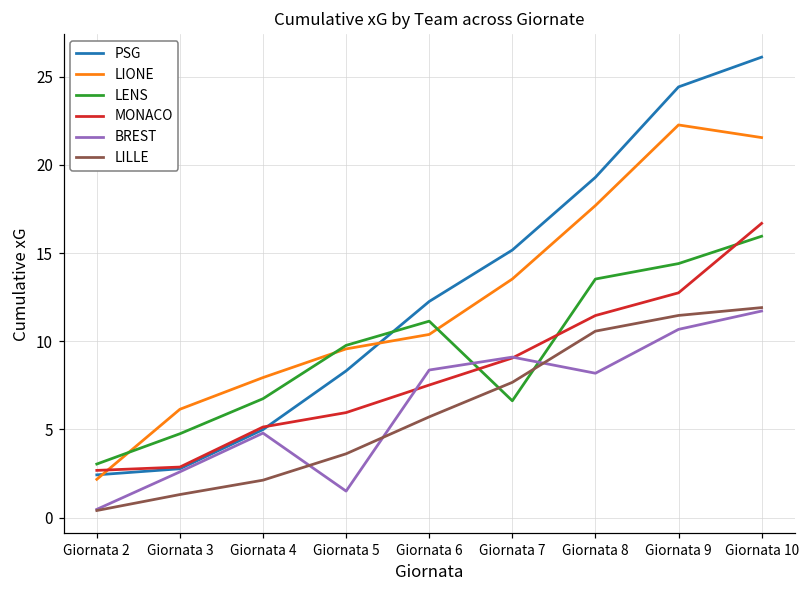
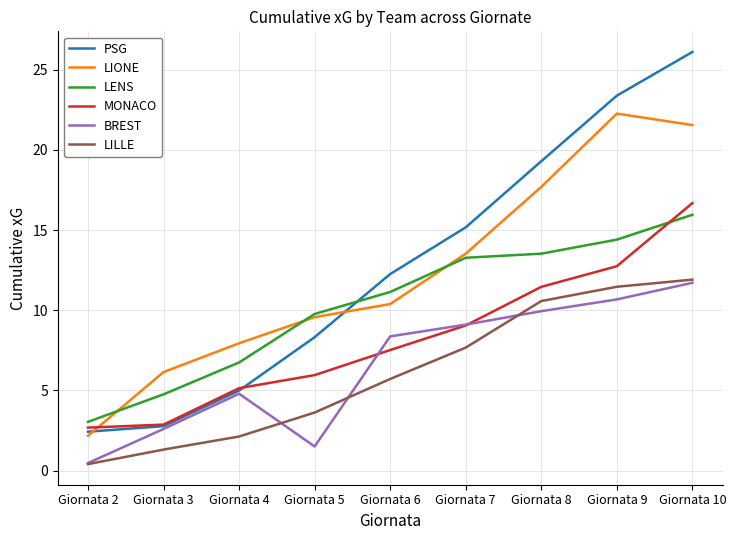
  {
    "PSG": {
      "Giornata 2": 2.4,
      "Giornata 5": 8.3,
      "Giornata 6": 12.3,
      "Giornata 7": 15.2,
      "Giornata 8": 19.3,
-     "Giornata 9": 24.4,
+     "Giornata 9": 23.4,
      "Giornata 10": 26.1
    },
    "LIONE": {
      "Giornata 2": 2.2,
      "Giornata 3": 6.1,
      "Giornata 4": 7.9,
      "Giornata 5": 9.6,
      "Giornata 6": 10.4,
      "Giornata 7": 13.5,
      "Giornata 8": 17.7,
      "Giornata 9": 22.3,
      "Giornata 10": 21.5
    },
    "LENS": {
      "Giornata 2": 3.0,
      "Giornata 3": 4.8,
      "Giornata 4": 6.7,
      "Giornata 5": 9.8,
      "Giornata 6": 11.1,
-     "Giornata 7": 6.6,
+     "Giornata 7": 13.3,
      "Giornata 8": 13.5,
      "Giornata 9": 14.4,
      "Giornata 10": 16.0
    },
    "MONACO": {
      "Giornata 2": 2.7,
      "Giornata 5": 6.0,
      "Giornata 6": 7.5,
      "Giornata 8": 11.5,
      "Giornata 9": 12.7,
      "Giornata 10": 16.7
    },
    "BREST": {
      "Giornata 3": 2.6,
      "Giornata 4": 4.8,
      "Giornata 5": 1.5,
      "Giornata 6": 8.4,
-     "Giornata 8": 8.2,
+     "Giornata 8": 9.9,
      "Giornata 9": 10.7,
      "Giornata 10": 11.7
    },
    "LILLE": {
      "Giornata 3": 1.3,
      "Giornata 4": 2.1,
      "Giornata 5": 3.6,
      "Giornata 6": 5.7,
      "Giornata 7": 7.7,
      "Giornata 8": 10.6,
      "Giornata 9": 11.5,
      "Giornata 10": 11.9
    }
  }
